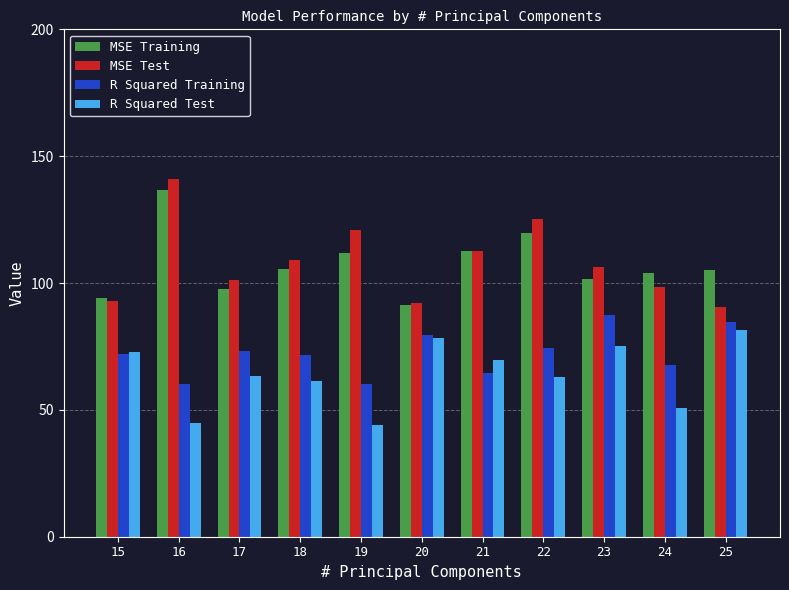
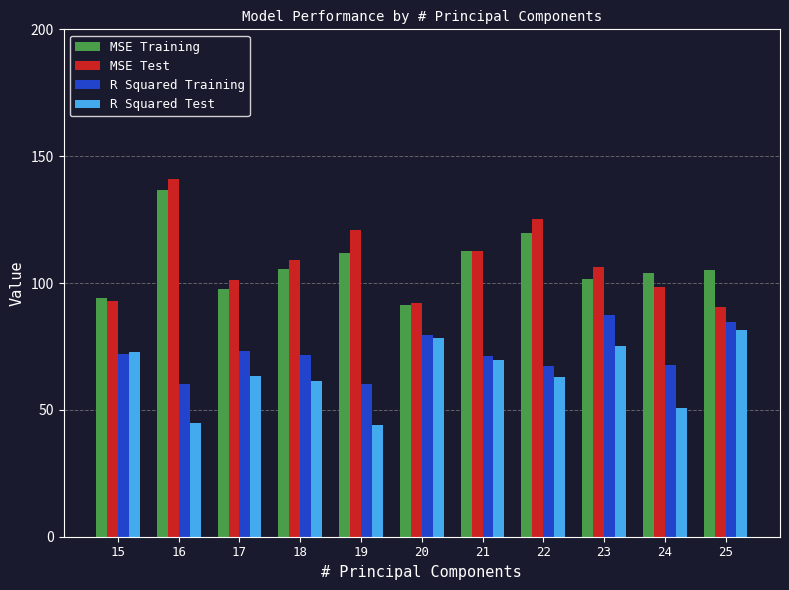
  {
    "MSE Training": {
      "15": 94,
      "16": 137,
      "17": 98,
      "18": 106,
      "19": 112,
      "20": 91,
      "21": 113,
      "22": 120,
      "23": 102,
      "24": 104,
      "25": 105
    },
    "MSE Test": {
      "15": 93,
      "16": 141,
      "17": 101,
      "18": 109,
      "19": 121,
      "20": 92,
      "21": 113,
      "22": 125,
      "23": 106,
      "24": 99,
      "25": 90
    },
    "R Squared Training": {
      "15": 72,
      "16": 60,
      "17": 73,
      "18": 71,
      "19": 60,
      "20": 79,
-     "21": 64,
-     "22": 74,
+     "21": 71,
+     "22": 67,
      "23": 87,
      "24": 68,
      "25": 85
    },
    "R Squared Test": {
      "15": 73,
      "16": 45,
      "17": 63,
      "18": 61,
      "19": 44,
      "20": 78,
      "21": 70,
      "22": 63,
      "23": 75,
      "24": 51,
      "25": 82
    }
  }
